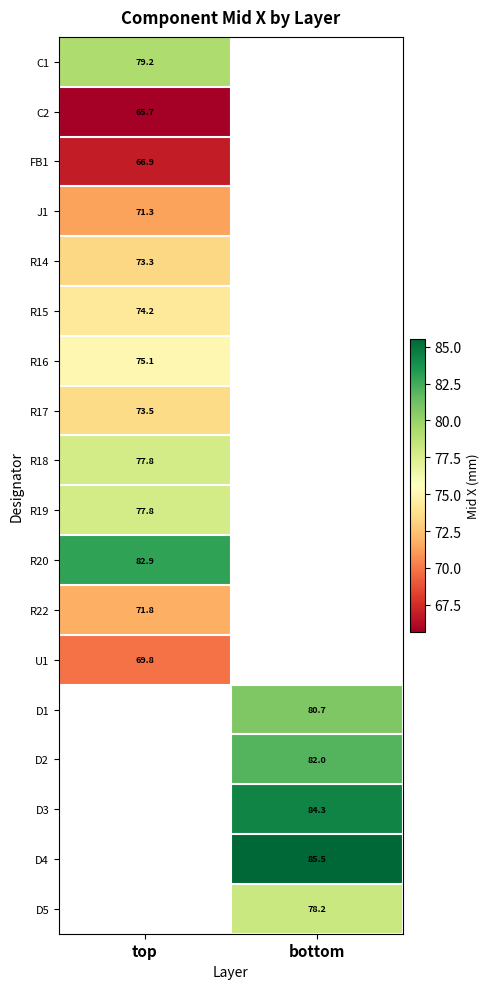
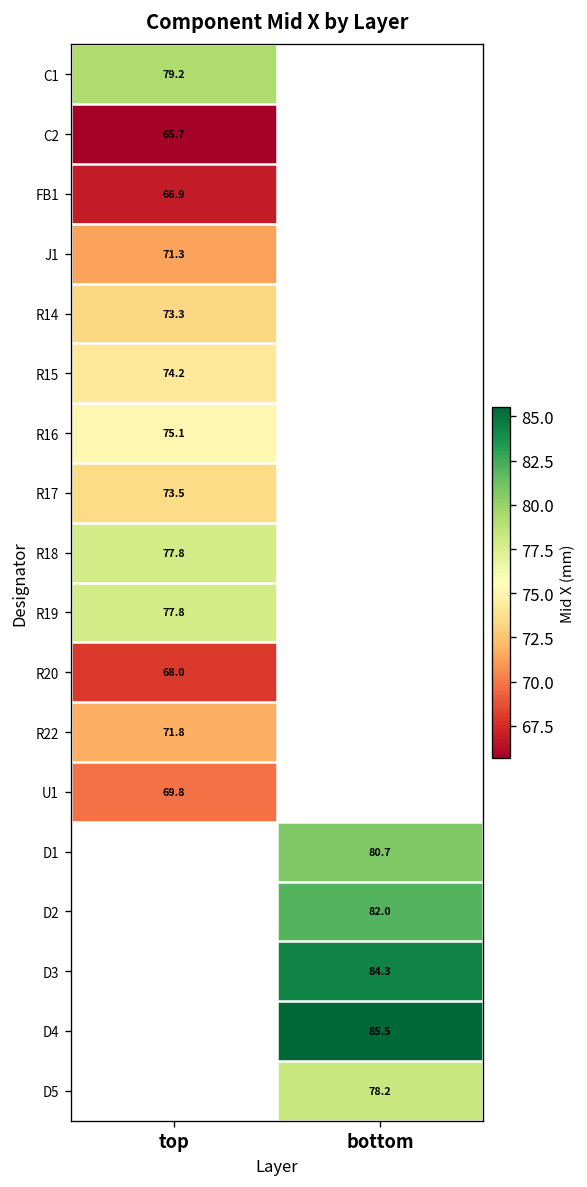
  {
    "C1": {
      "top": 79.2
    },
    "C2": {
      "top": 65.7
    },
    "FB1": {
      "top": 66.9
    },
    "J1": {
      "top": 71.3
    },
    "R14": {
      "top": 73.3
    },
    "R15": {
      "top": 74.2
    },
    "R16": {
      "top": 75.1
    },
    "R17": {
      "top": 73.5
    },
    "R18": {
      "top": 77.8
    },
    "R19": {
      "top": 77.8
    },
    "R20": {
-     "top": 82.9
+     "top": 68.0
    },
    "R22": {
      "top": 71.8
    },
    "U1": {
      "top": 69.8
    },
    "D1": {
      "bottom": 80.7
    },
    "D2": {
      "bottom": 82.0
    },
    "D3": {
      "bottom": 84.3
    },
    "D4": {
      "bottom": 85.5
    },
    "D5": {
      "bottom": 78.2
    }
  }
